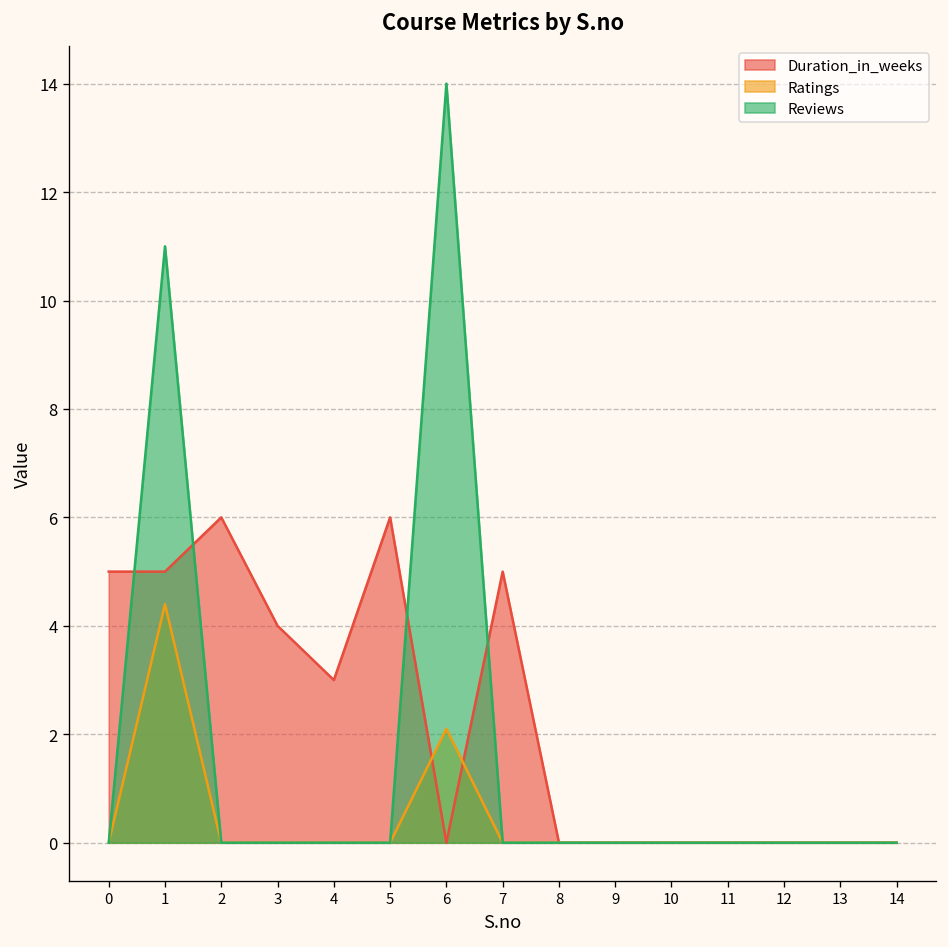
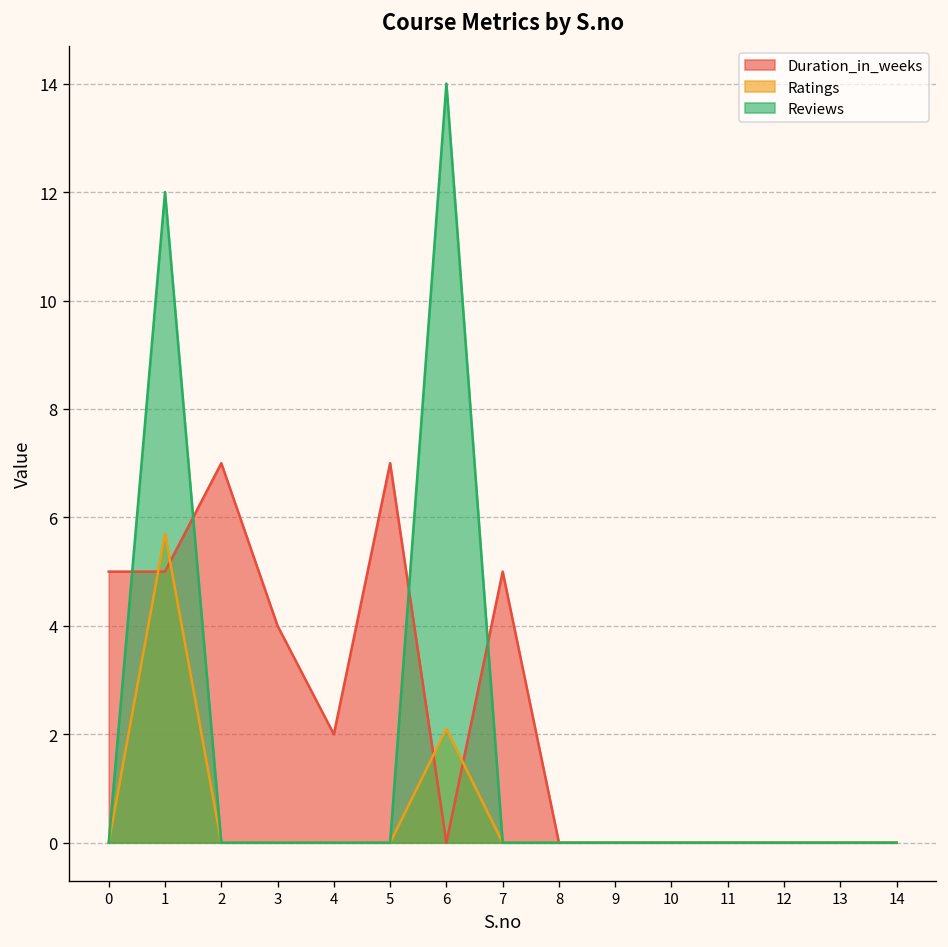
  {
    "Duration_in_weeks": {
      "0": 5,
      "1": 5,
-     "2": 6,
+     "2": 7,
      "3": 4,
-     "4": 3,
-     "5": 6,
+     "4": 2,
+     "5": 7,
      "6": 0,
      "7": 5
    },
    "Ratings": {
-     "1": 4.4,
+     "1": 5.7,
      "6": 2.1
    },
    "Reviews": {
-     "1": 11,
+     "1": 12,
      "6": 14
    }
  }
